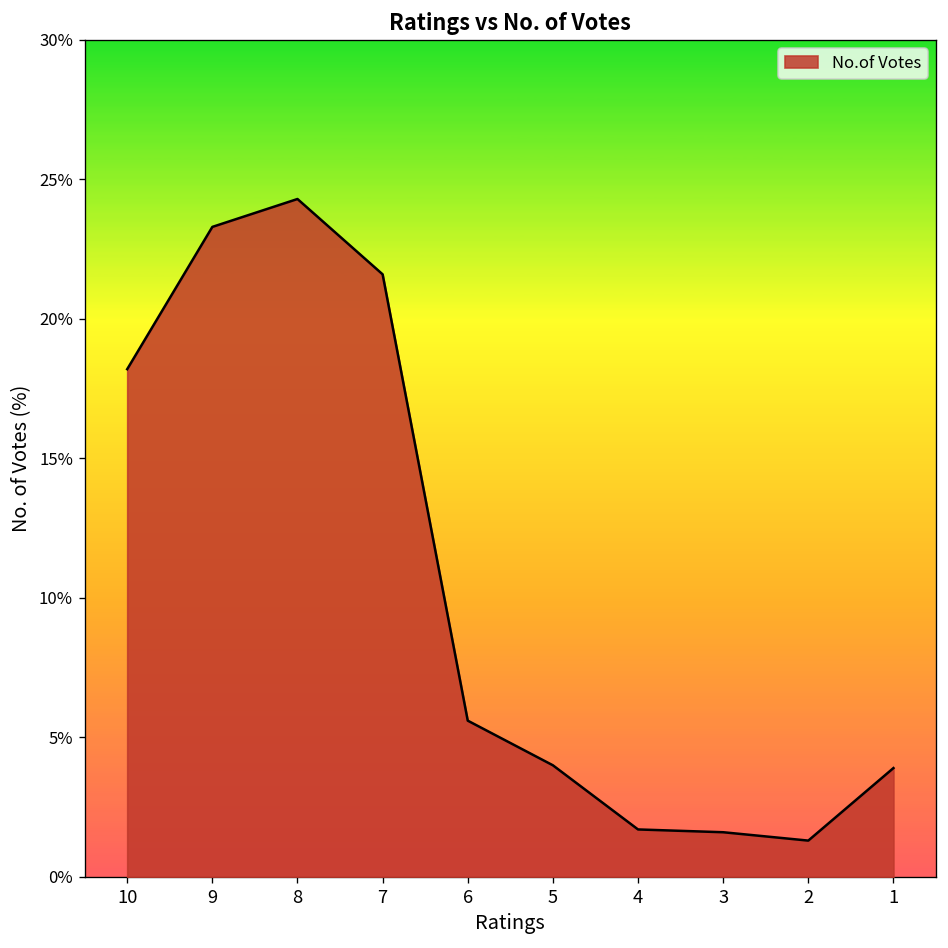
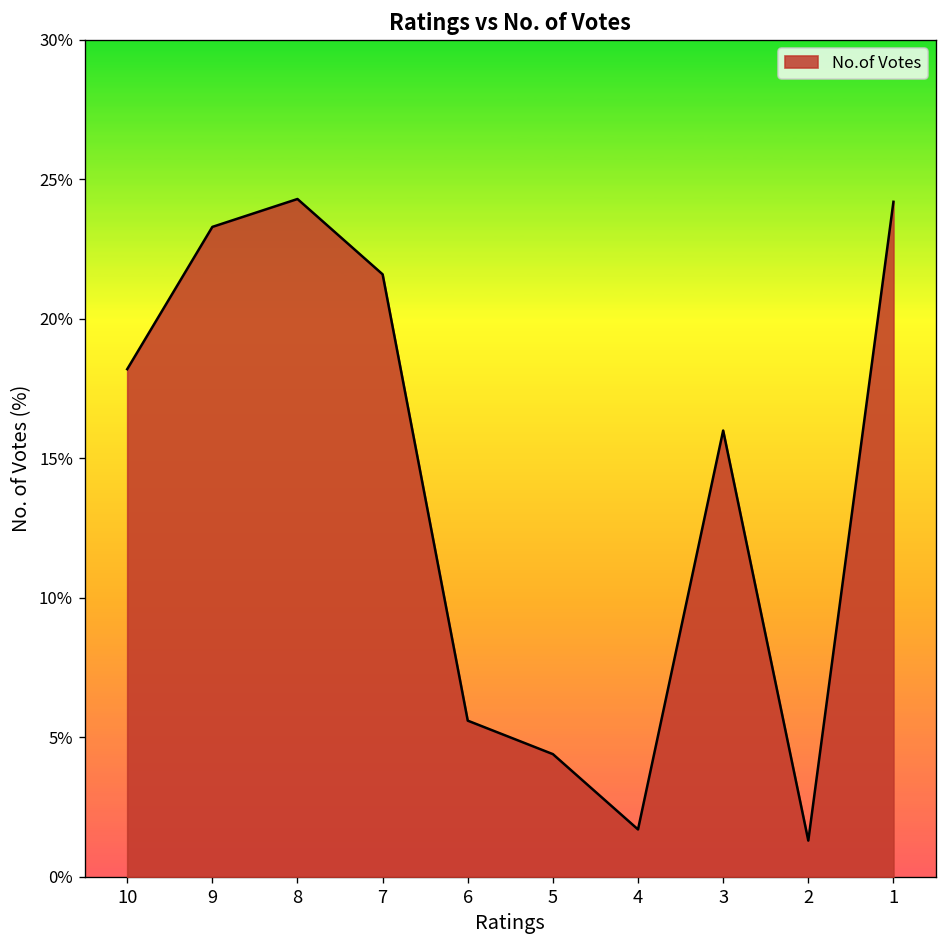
  {
    "10": "18.2%",
    "9": "23.3%",
    "8": "24.3%",
    "7": "21.6%",
    "6": "5.6%",
-   "5": "4.0%",
+   "5": "4.4%",
    "4": "1.7%",
-   "3": "1.6%",
+   "3": "16.0%",
    "2": "1.3%",
-   "1": "3.9%"
+   "1": "24.2%"
  }
